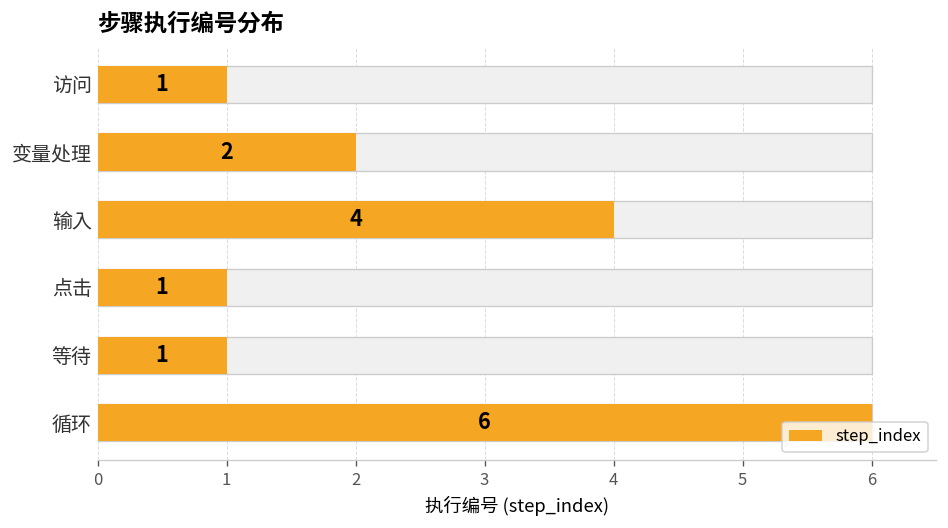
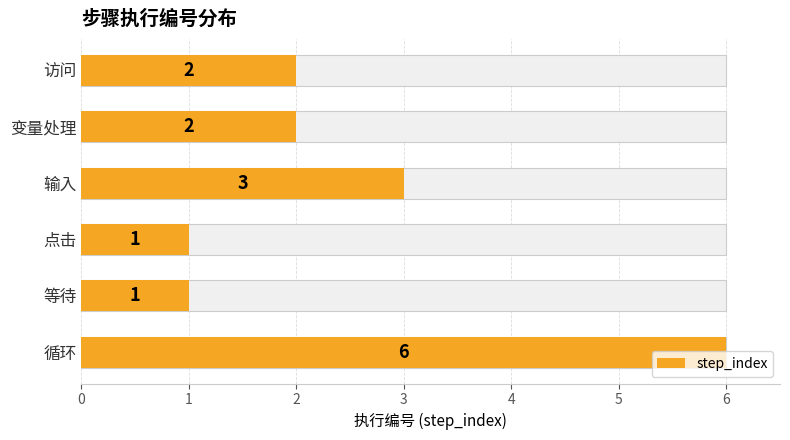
  {
    "step_index": {
-     "访问": 1,
-     "输入": 4
+     "访问": 2,
+     "输入": 3
    }
  }
